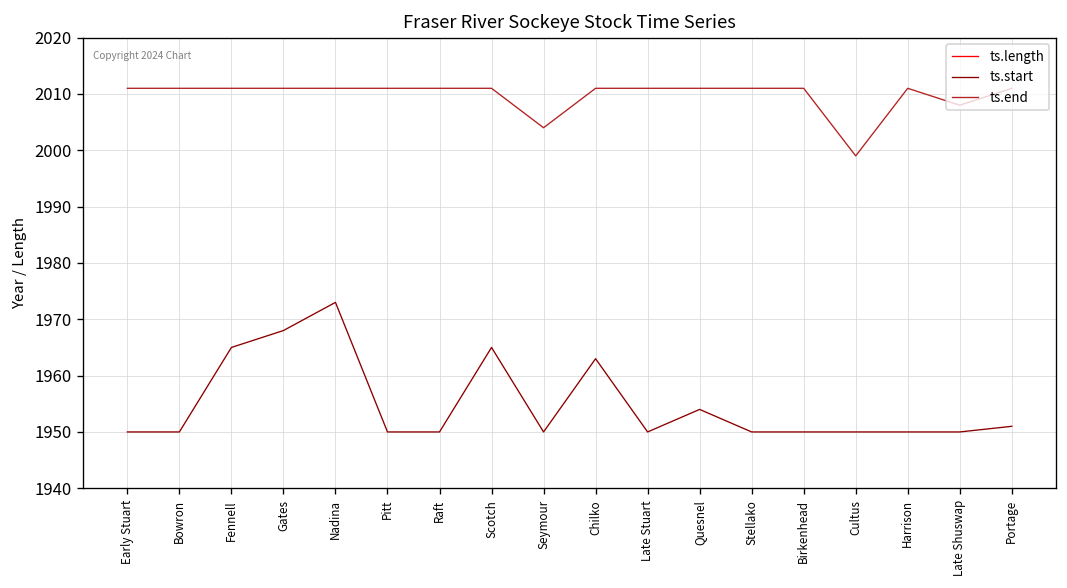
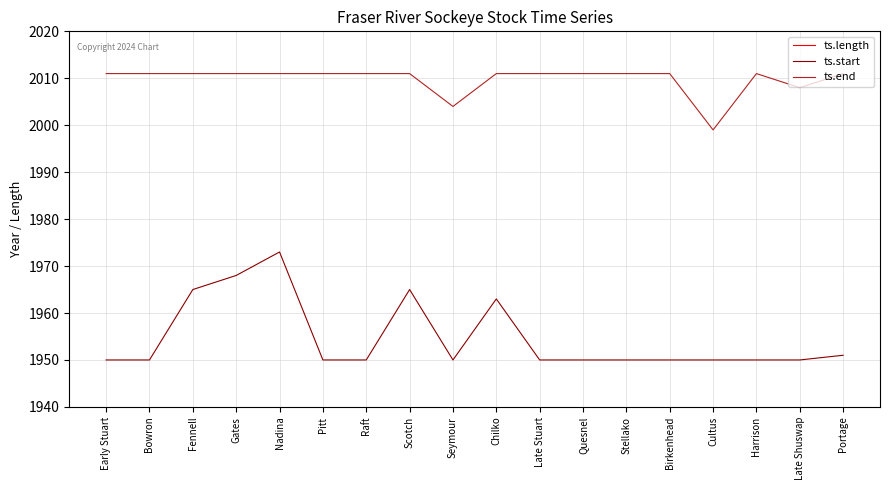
  {
    "ts.start": {
      "Early Stuart": 1950,
      "Bowron": 1950,
      "Fennell": 1965,
      "Gates": 1968,
      "Nadina": 1973,
      "Pitt": 1950,
      "Raft": 1950,
      "Scotch": 1965,
      "Seymour": 1950,
      "Chilko": 1963,
      "Late Stuart": 1950,
-     "Quesnel": 1954,
+     "Quesnel": 1950,
      "Stellako": 1950,
      "Birkenhead": 1950,
      "Cultus": 1950,
      "Harrison": 1950,
      "Late Shuswap": 1950,
      "Portage": 1951
    },
    "ts.end": {
      "Fennell": 2011,
      "Gates": 2011,
      "Nadina": 2011,
      "Pitt": 2011,
      "Raft": 2011,
      "Scotch": 2011,
      "Seymour": 2004,
      "Chilko": 2011,
      "Late Stuart": 2011,
      "Quesnel": 2011,
      "Stellako": 2011,
      "Birkenhead": 2011,
      "Cultus": 1999,
      "Harrison": 2011,
      "Late Shuswap": 2008
    }
  }
